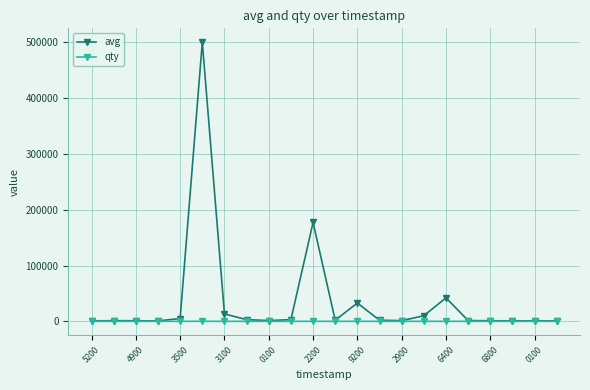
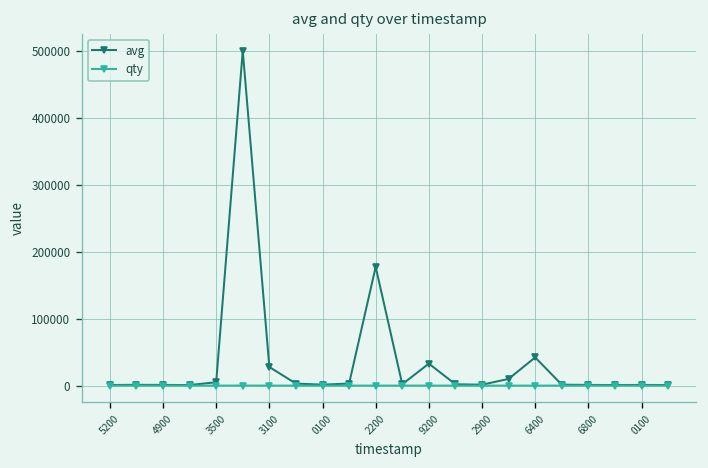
  {
    "avg": {
      "3500": 10000,
-     "3100": 10000,
+     "3100": 30000,
      "2200": 180000,
      "9200": 30000,
      "6400": 40000
    },
    "qty": {
      "3500": 0,
      "3100": 0,
      "2200": 0,
      "9200": 0,
      "6400": 0
    }
  }
